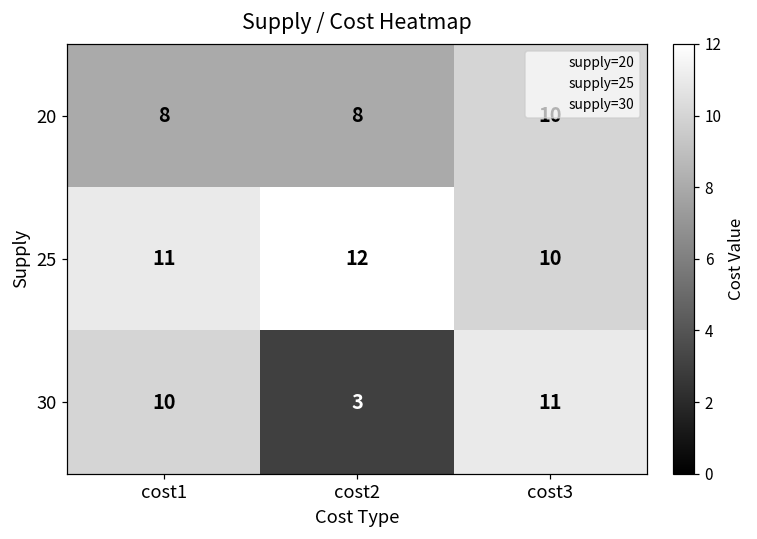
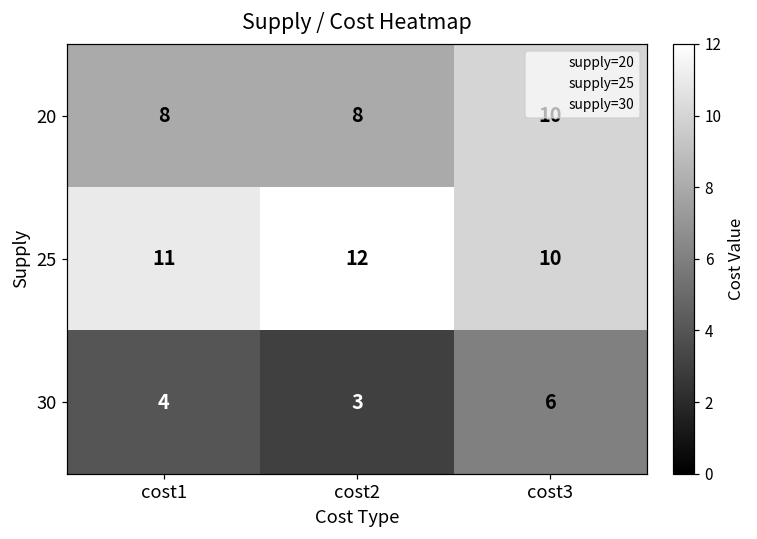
  {
    "30": {
-     "cost1": 10,
-     "cost3": 11
+     "cost1": 4,
+     "cost3": 6
    }
  }
